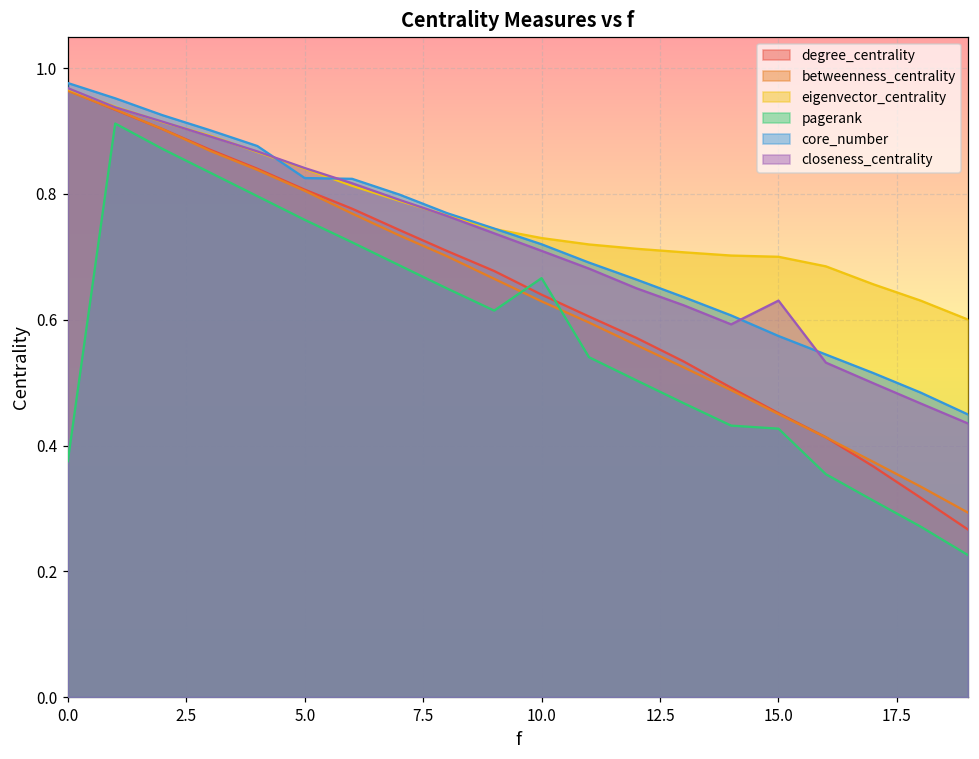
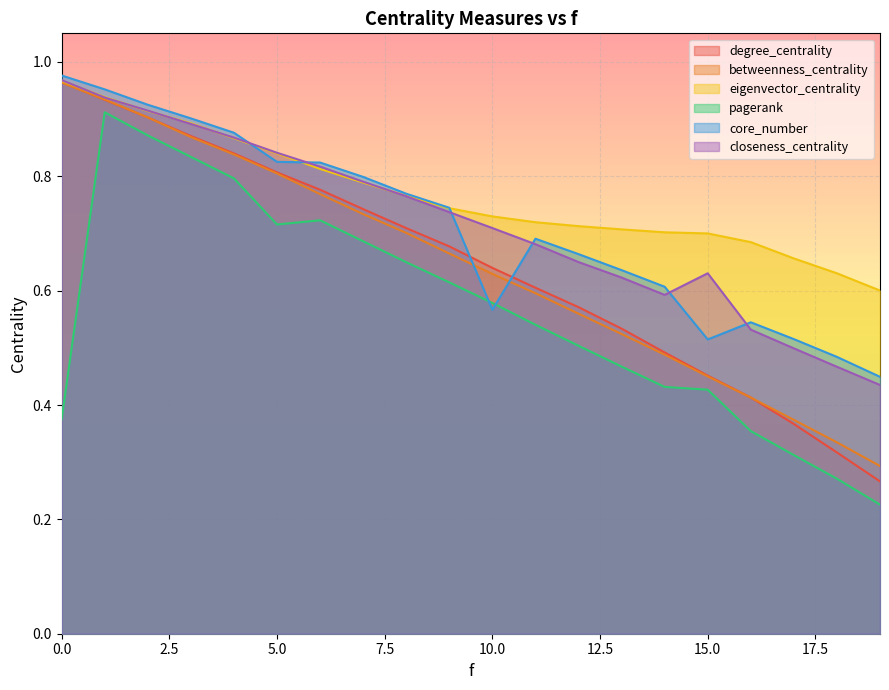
  {
    "pagerank": {
      "0.0": 0.38,
-     "5.0": 0.76,
-     "10.0": 0.67,
+     "5.0": 0.72,
+     "10.0": 0.58,
      "15.0": 0.43
    },
    "core_number": {
      "0.0": 0.98,
      "5.0": 0.83,
-     "10.0": 0.72,
-     "15.0": 0.57
+     "10.0": 0.57,
+     "15.0": 0.51
    },
    "closeness_centrality": {
      "10.0": 0.71,
      "15.0": 0.63
    }
  }
